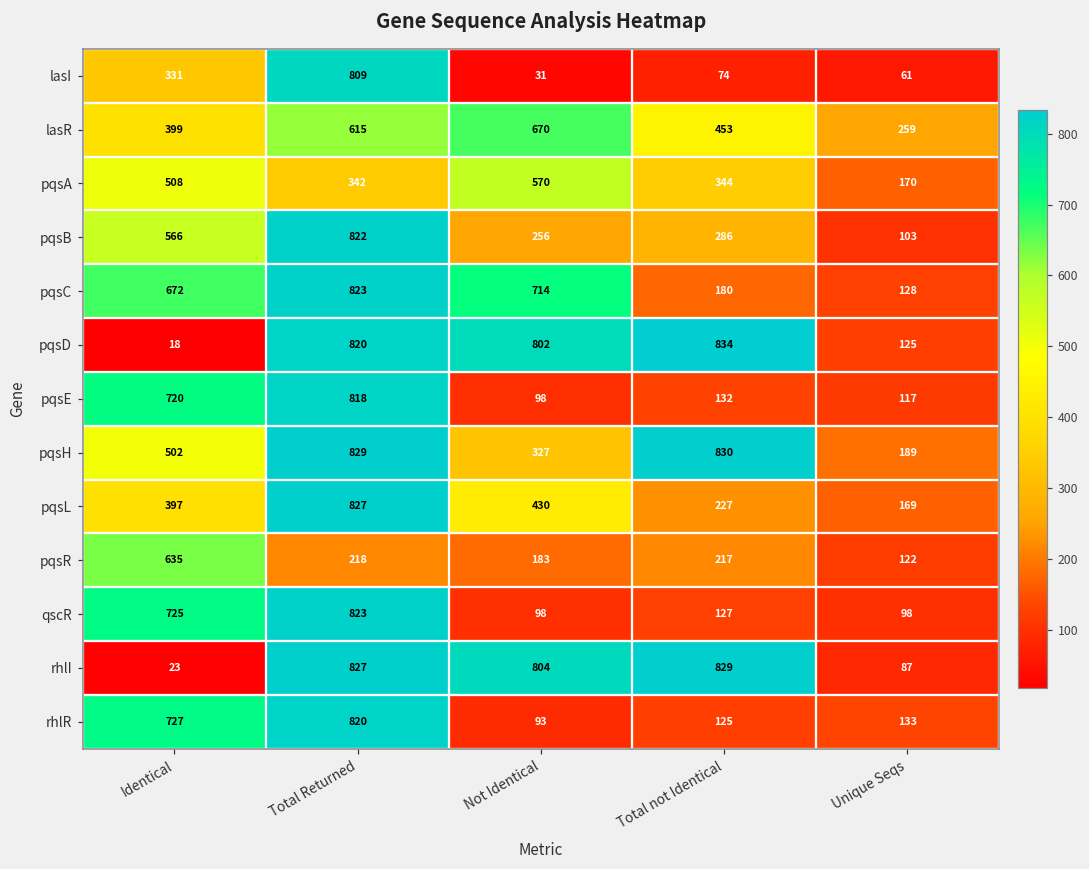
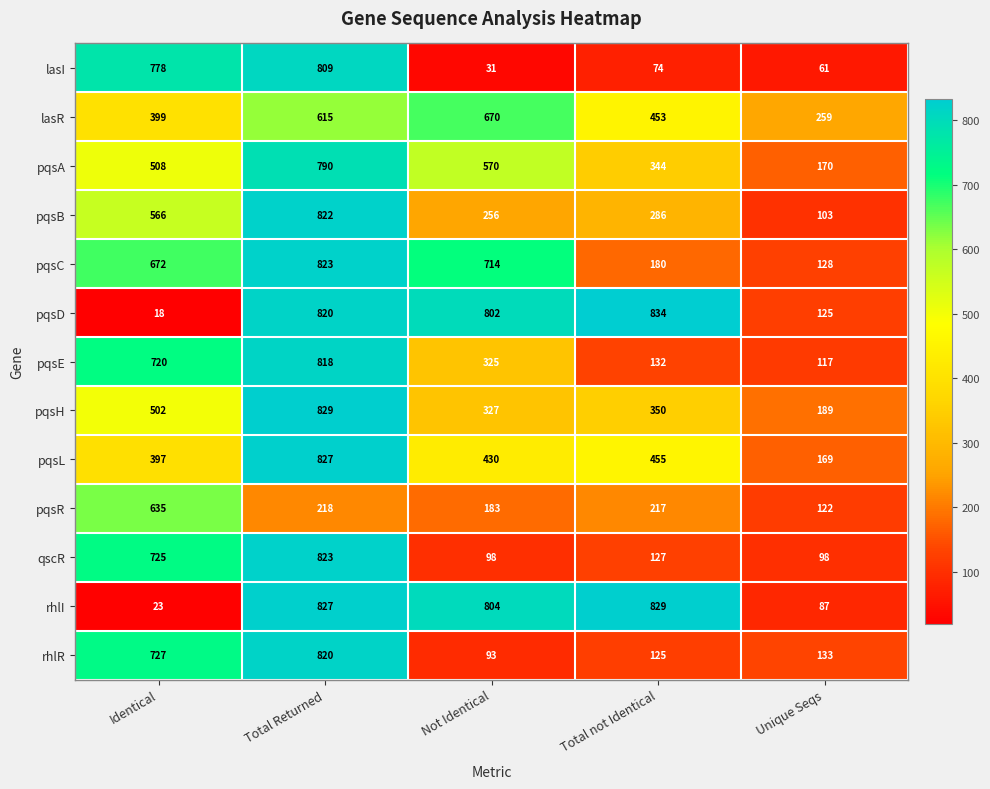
  {
    "lasI": {
-     "Identical": 331,
+     "Identical": 778,
      "Total Returned": 809,
      "Not Identical": 31,
      "Total not Identical": 74,
      "Unique Seqs": 61
    },
    "lasR": {
      "Identical": 399,
      "Total Returned": 615,
      "Not Identical": 670,
      "Total not Identical": 453,
      "Unique Seqs": 259
    },
    "pqsA": {
      "Identical": 508,
-     "Total Returned": 342,
+     "Total Returned": 790,
      "Not Identical": 570,
      "Total not Identical": 344,
      "Unique Seqs": 170
    },
    "pqsB": {
      "Identical": 566,
      "Total Returned": 822,
      "Not Identical": 256,
      "Total not Identical": 286,
      "Unique Seqs": 103
    },
    "pqsC": {
      "Identical": 672,
      "Total Returned": 823,
      "Not Identical": 714,
      "Total not Identical": 180,
      "Unique Seqs": 128
    },
    "pqsD": {
      "Identical": 18,
      "Total Returned": 820,
      "Not Identical": 802,
      "Total not Identical": 834,
      "Unique Seqs": 125
    },
    "pqsE": {
      "Identical": 720,
      "Total Returned": 818,
-     "Not Identical": 98,
+     "Not Identical": 325,
      "Total not Identical": 132,
      "Unique Seqs": 117
    },
    "pqsH": {
      "Identical": 502,
      "Total Returned": 829,
      "Not Identical": 327,
-     "Total not Identical": 830,
+     "Total not Identical": 350,
      "Unique Seqs": 189
    },
    "pqsL": {
      "Identical": 397,
      "Total Returned": 827,
      "Not Identical": 430,
-     "Total not Identical": 227,
+     "Total not Identical": 455,
      "Unique Seqs": 169
    },
    "pqsR": {
      "Identical": 635,
      "Total Returned": 218,
      "Not Identical": 183,
      "Total not Identical": 217,
      "Unique Seqs": 122
    },
    "qscR": {
      "Identical": 725,
      "Total Returned": 823,
      "Not Identical": 98,
      "Total not Identical": 127,
      "Unique Seqs": 98
    },
    "rhlI": {
      "Identical": 23,
      "Total Returned": 827,
      "Not Identical": 804,
      "Total not Identical": 829,
      "Unique Seqs": 87
    },
    "rhlR": {
      "Identical": 727,
      "Total Returned": 820,
      "Not Identical": 93,
      "Total not Identical": 125,
      "Unique Seqs": 133
    }
  }
